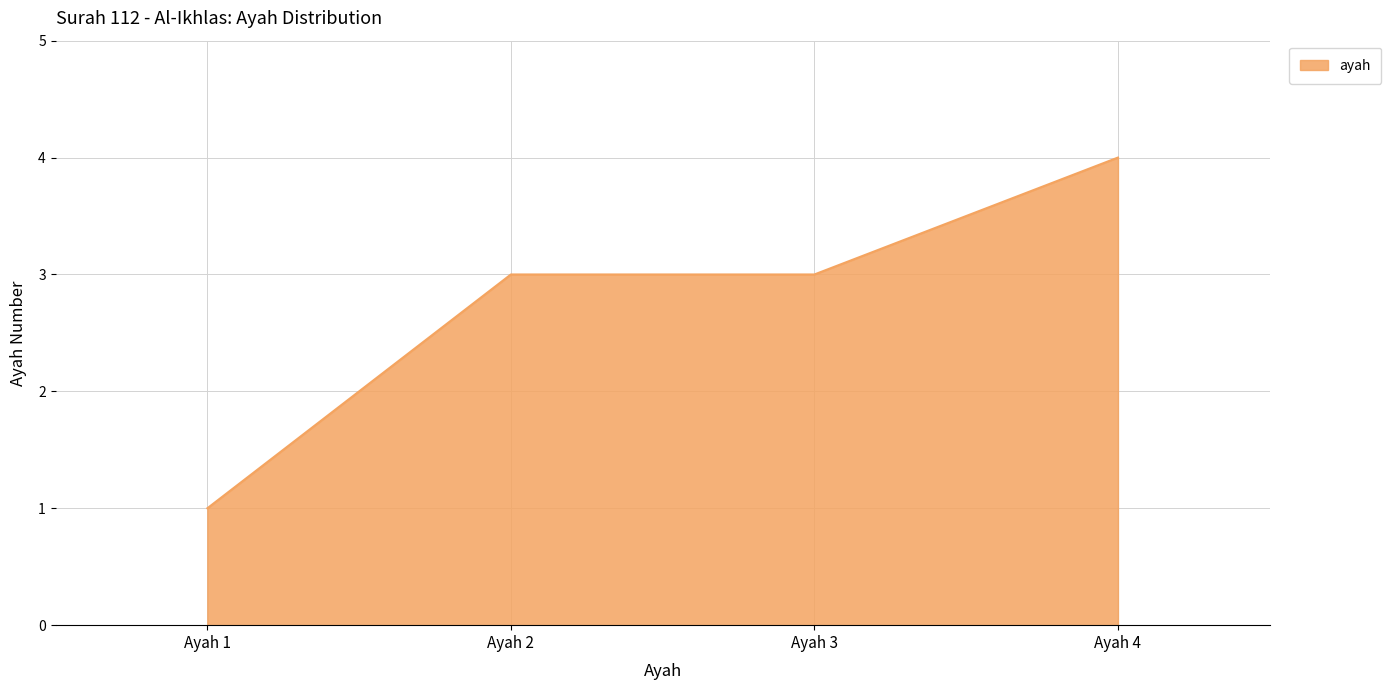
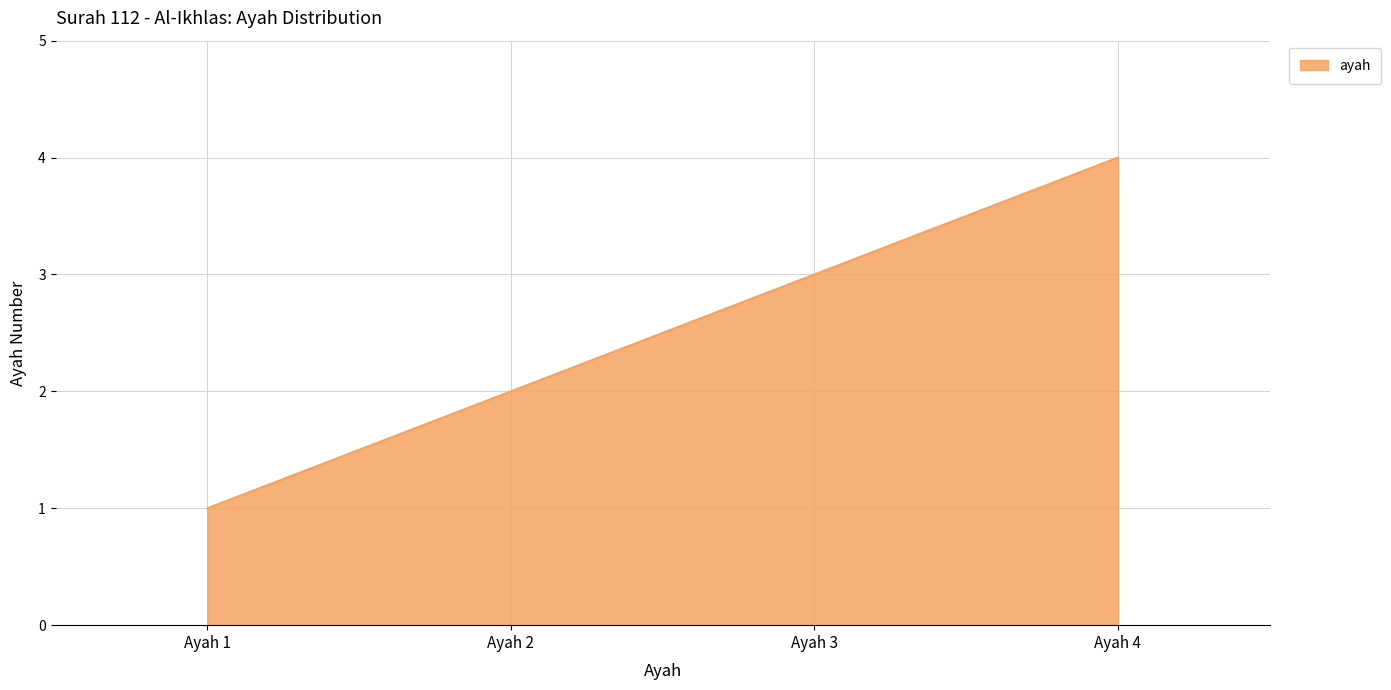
  {
    "Ayah 1": 1,
-   "Ayah 2": 3,
+   "Ayah 2": 2,
    "Ayah 3": 3,
    "Ayah 4": 4
  }
